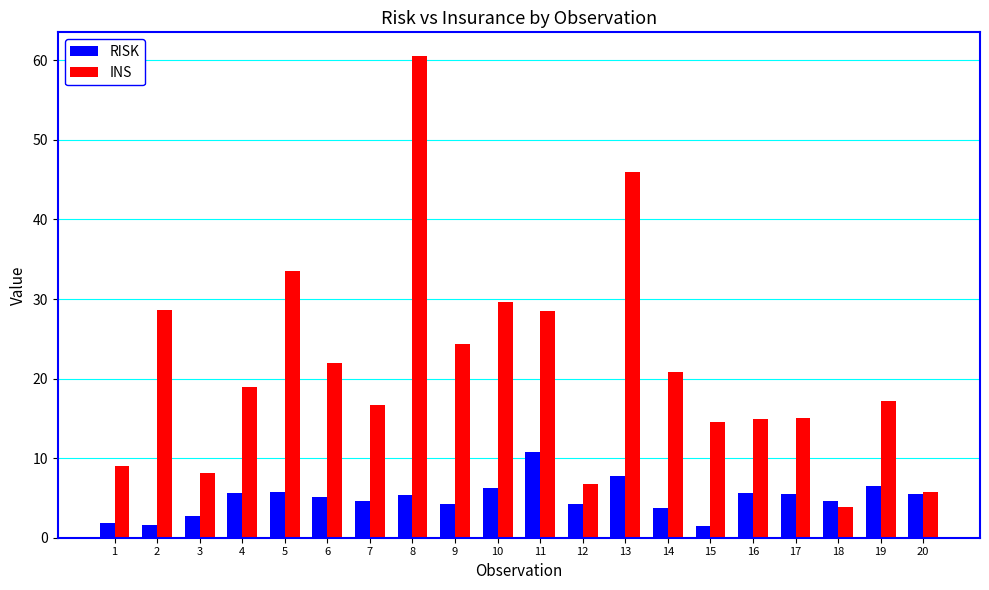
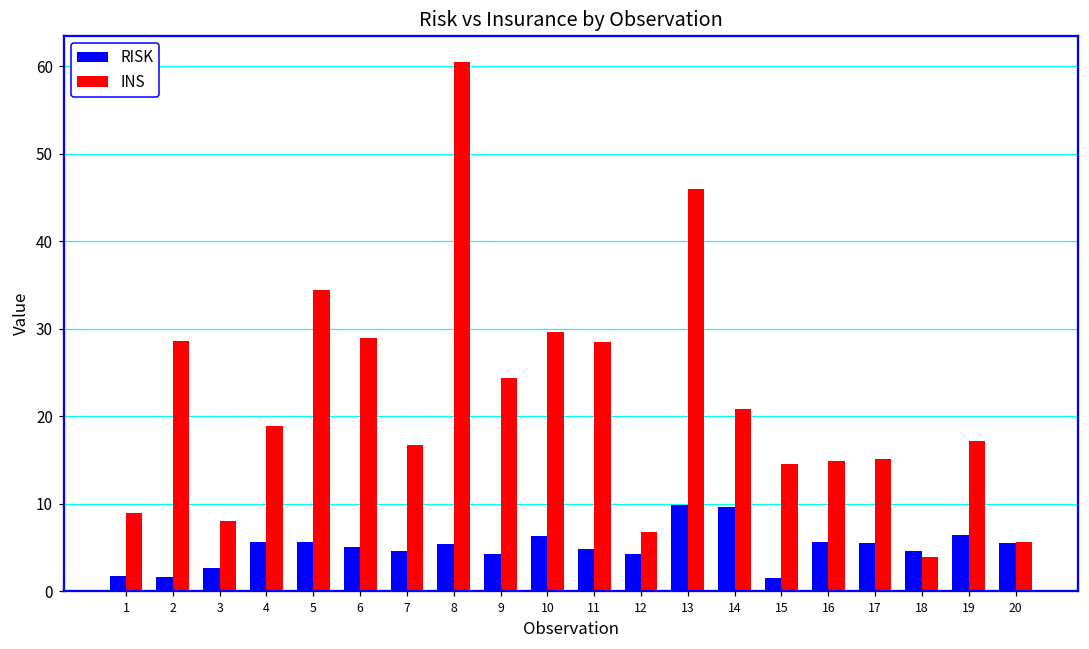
  {
    "RISK": {
      "1": 2,
      "2": 2,
      "3": 3,
      "4": 6,
      "5": 6,
      "6": 5,
      "7": 5,
      "8": 5,
      "9": 4,
      "10": 6,
-     "11": 11,
+     "11": 5,
      "12": 4,
-     "13": 8,
-     "14": 4,
+     "13": 10,
+     "14": 10,
      "15": 2,
      "16": 6,
      "17": 6,
      "18": 5,
      "19": 7,
      "20": 6
    },
    "INS": {
      "1": 9,
      "2": 29,
      "3": 8,
      "4": 19,
-     "5": 34,
-     "6": 22,
+     "5": 35,
+     "6": 29,
      "7": 17,
      "8": 61,
      "9": 24,
      "10": 30,
      "11": 29,
      "12": 7,
      "13": 46,
      "14": 21,
      "15": 15,
      "16": 15,
      "17": 15,
      "18": 4,
      "19": 17,
      "20": 6
    }
  }
